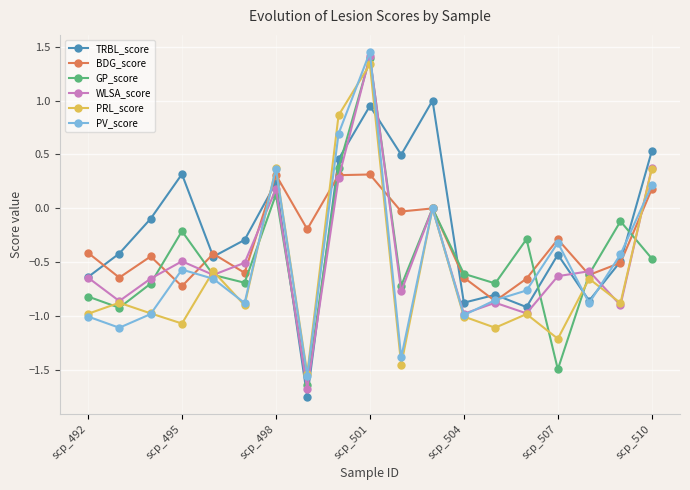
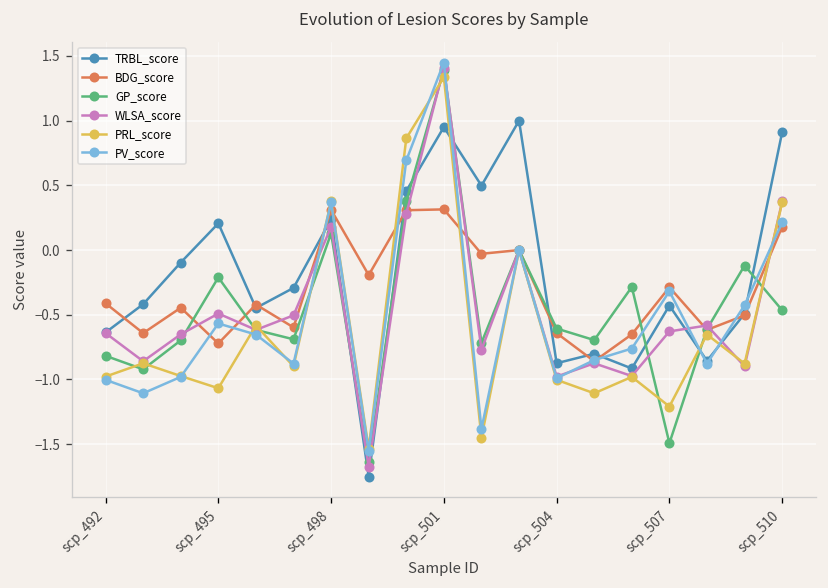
  {
    "TRBL_score": {
-     "scp_495": 0.32,
+     "scp_495": 0.21,
      "scp_498": 0.24,
      "scp_501": 0.95,
      "scp_504": -0.87,
      "scp_507": -0.43,
-     "scp_510": 0.53
+     "scp_510": 0.91
    },
    "BDG_score": {
      "scp_492": -0.41,
      "scp_495": -0.72,
      "scp_498": 0.31,
      "scp_501": 0.31,
      "scp_504": -0.64,
      "scp_507": -0.29,
      "scp_510": 0.18
    },
    "GP_score": {
      "scp_492": -0.82,
      "scp_495": -0.21,
      "scp_498": 0.13,
      "scp_504": -0.61,
      "scp_507": -1.49,
      "scp_510": -0.47
    },
    "WLSA_score": {
      "scp_495": -0.49,
      "scp_498": 0.18,
      "scp_507": -0.63
    },
    "PRL_score": {
      "scp_492": -0.98,
      "scp_495": -1.07,
      "scp_501": 1.34,
      "scp_507": -1.21
    },
    "PV_score": {
      "scp_492": -1.00,
      "scp_495": -0.57,
      "scp_501": 1.45,
      "scp_507": -0.32,
      "scp_510": 0.21
    }
  }
